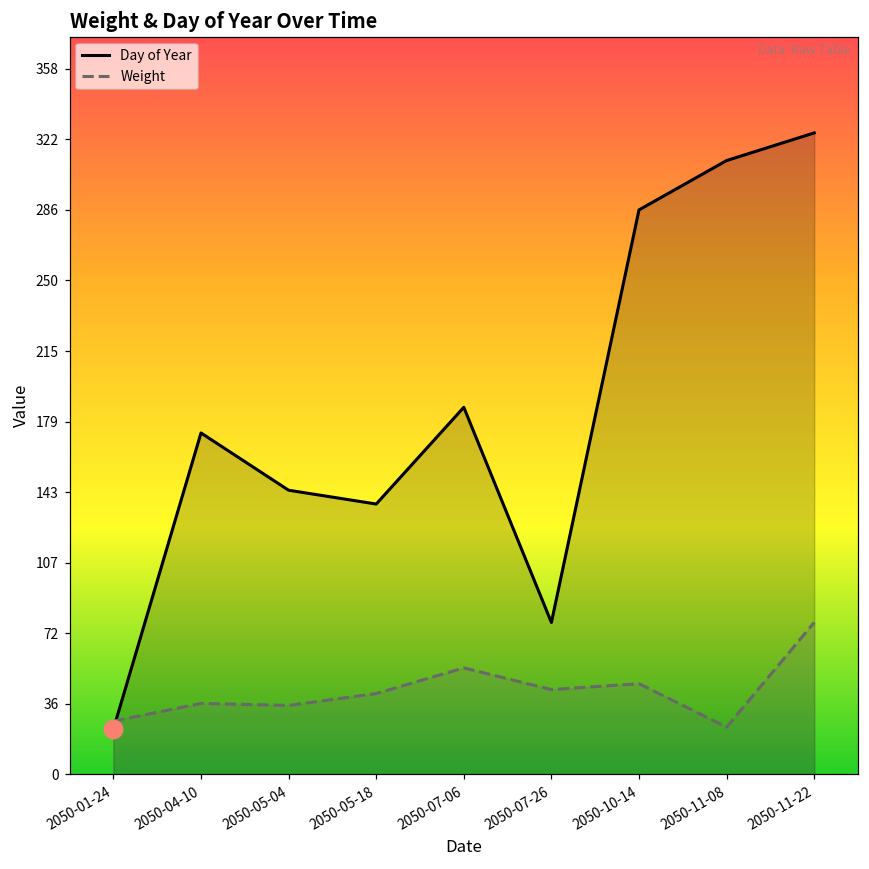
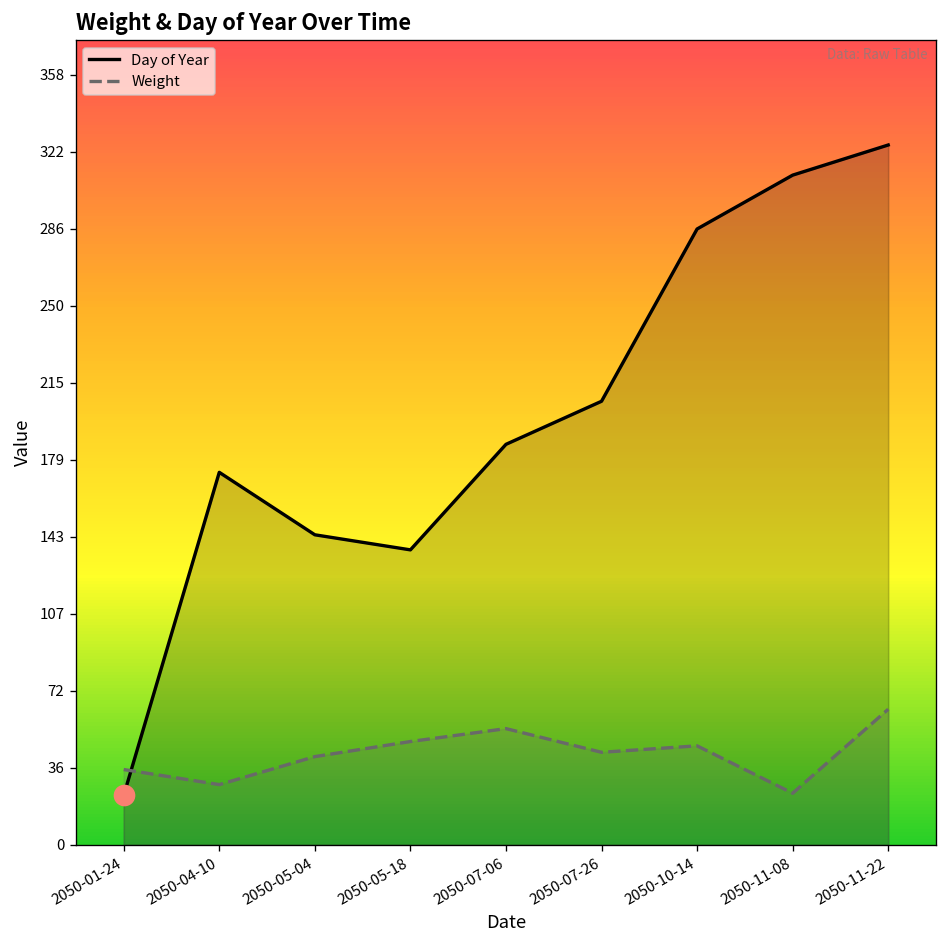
  {
    "Day of Year": {
      "2050-04-10": 173,
      "2050-05-04": 144,
      "2050-05-18": 137,
      "2050-07-06": 186,
-     "2050-07-26": 77,
+     "2050-07-26": 206,
      "2050-10-14": 286,
      "2050-11-08": 311,
      "2050-11-22": 325
    },
    "Weight": {
-     "2050-01-24": 27,
-     "2050-04-10": 36,
-     "2050-05-04": 35,
-     "2050-05-18": 41,
+     "2050-01-24": 35,
+     "2050-04-10": 28,
+     "2050-05-04": 41,
+     "2050-05-18": 48,
      "2050-07-06": 54,
      "2050-07-26": 43,
      "2050-10-14": 46,
      "2050-11-08": 24,
-     "2050-11-22": 77
+     "2050-11-22": 63
    }
  }
